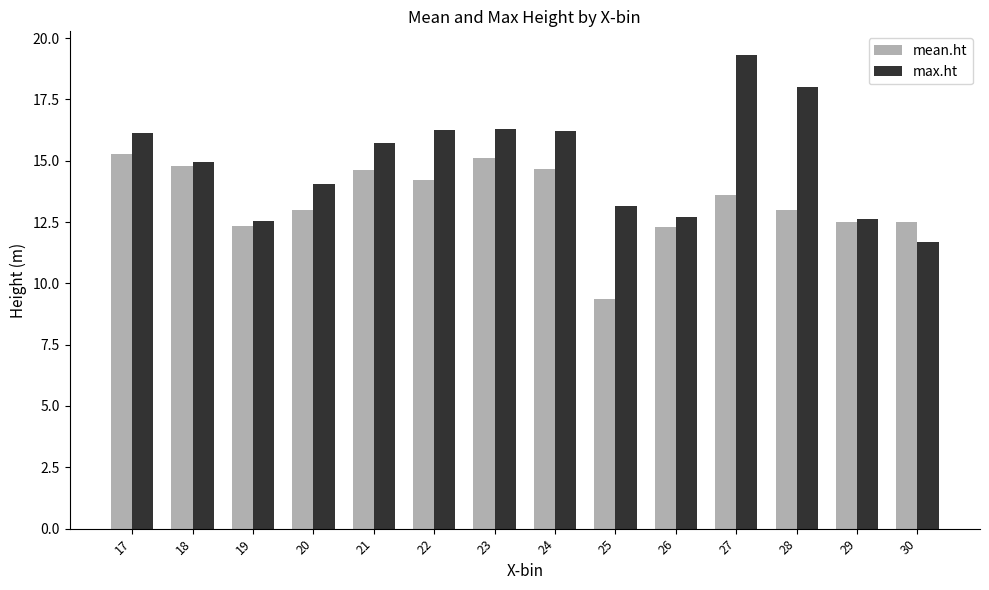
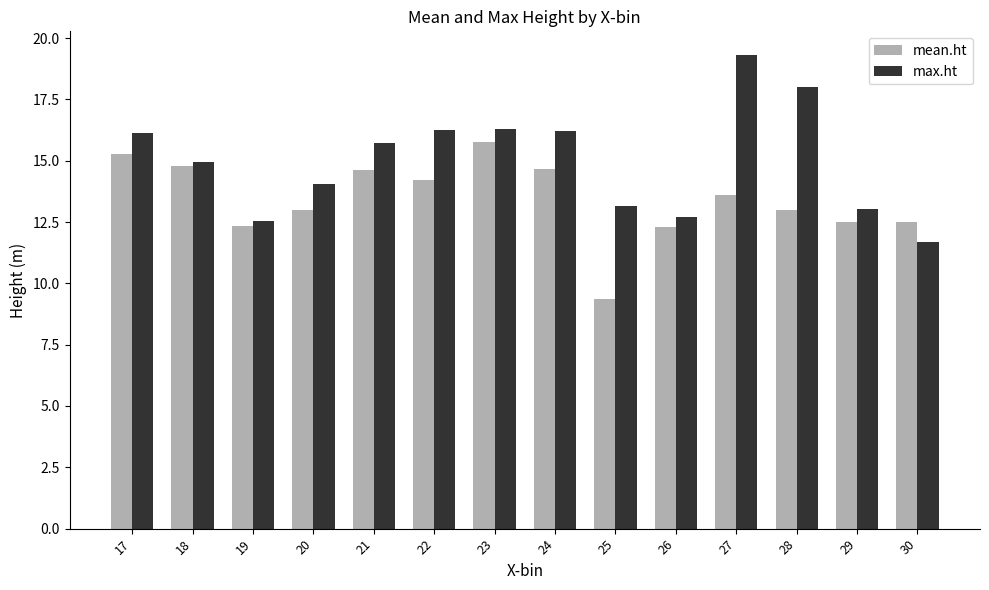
  {
    "mean.ht": {
      "17": 15.3,
      "18": 14.8,
      "19": 12.3,
      "20": 13.0,
      "21": 14.6,
      "22": 14.2,
-     "23": 15.1,
+     "23": 15.8,
      "24": 14.7,
      "25": 9.4,
      "26": 12.3,
      "27": 13.6,
      "28": 13.0,
      "29": 12.5,
      "30": 12.5
    },
    "max.ht": {
      "17": 16.1,
      "18": 14.9,
      "19": 12.6,
      "20": 14.0,
      "21": 15.7,
      "22": 16.3,
      "23": 16.3,
      "24": 16.2,
      "25": 13.2,
      "26": 12.7,
      "27": 19.3,
      "28": 18.0,
-     "29": 12.6,
+     "29": 13.0,
      "30": 11.7
    }
  }
